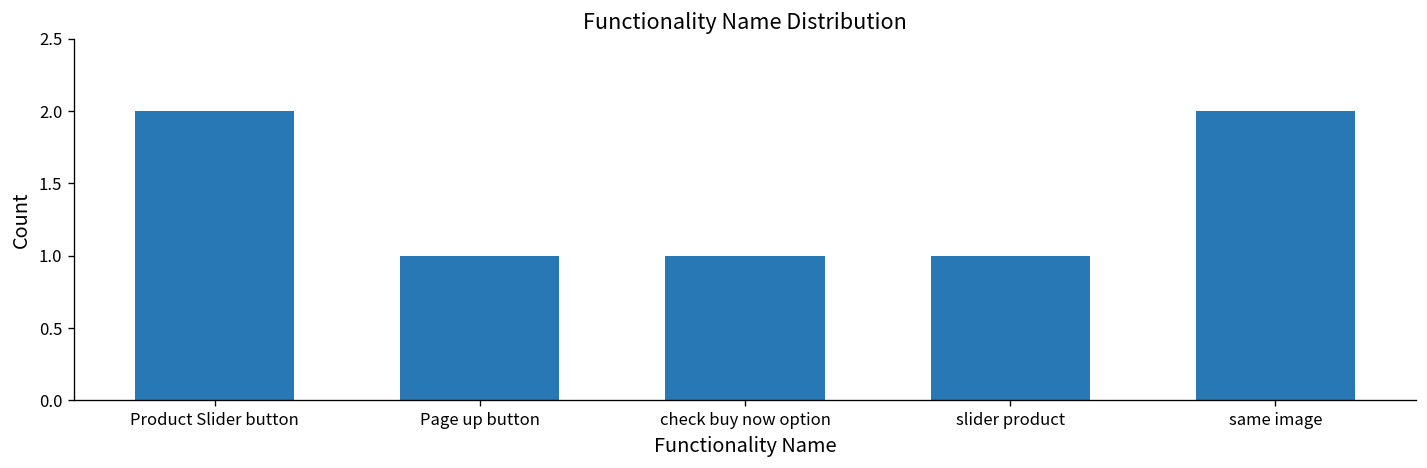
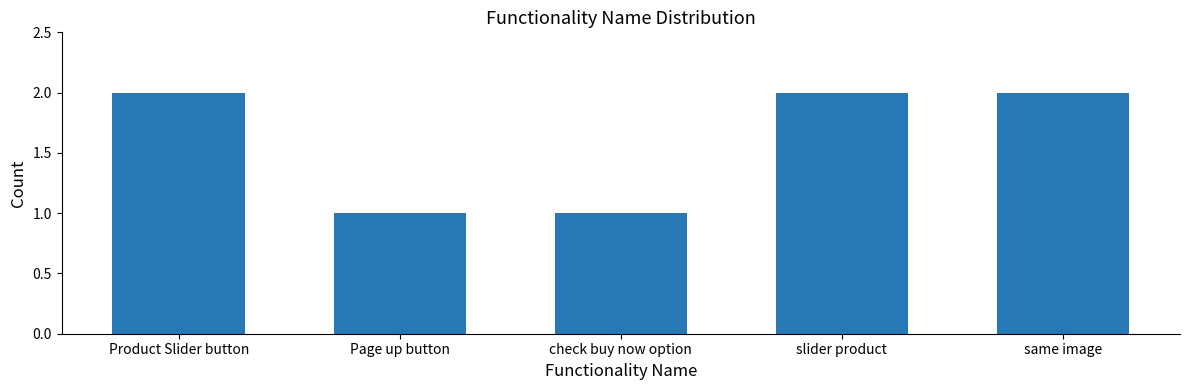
  {
    "Product Slider button": 2,
    "Page up button": 1,
    "check buy now option": 1,
-   "slider product": 1,
+   "slider product": 2,
    "same image": 2
  }
